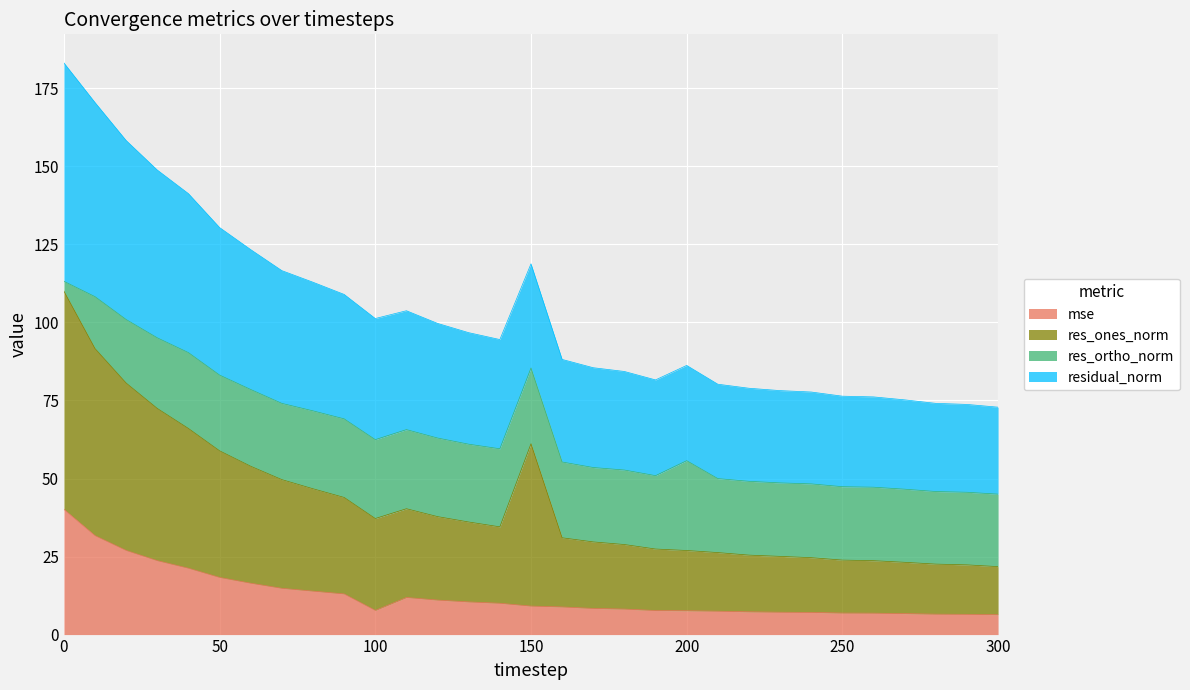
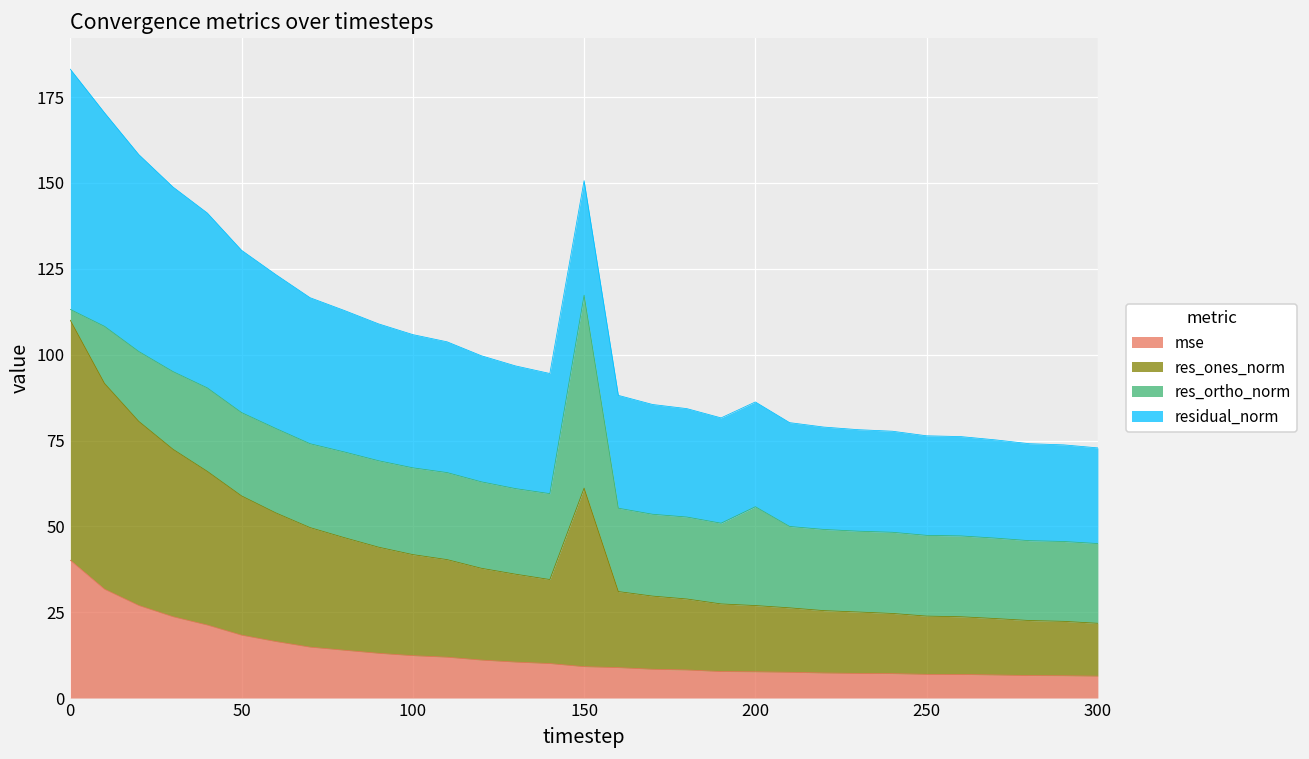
  {
    "mse": {
      "0": 40,
      "50": 18,
-     "100": 8,
+     "100": 12,
      "150": 9,
      "200": 8,
      "250": 7,
      "300": 6
    },
    "res_ones_norm": {
      "0": 70,
      "50": 41,
      "100": 29,
      "150": 52,
      "200": 19,
      "250": 17,
      "300": 15
    },
    "res_ortho_norm": {
      "0": 3,
      "50": 24,
      "100": 25,
-     "150": 24,
+     "150": 56,
      "200": 29,
      "250": 24,
      "300": 23
    },
    "residual_norm": {
      "0": 70,
      "50": 47,
      "100": 39,
      "150": 33,
      "200": 31,
      "250": 29,
      "300": 28
    }
  }
